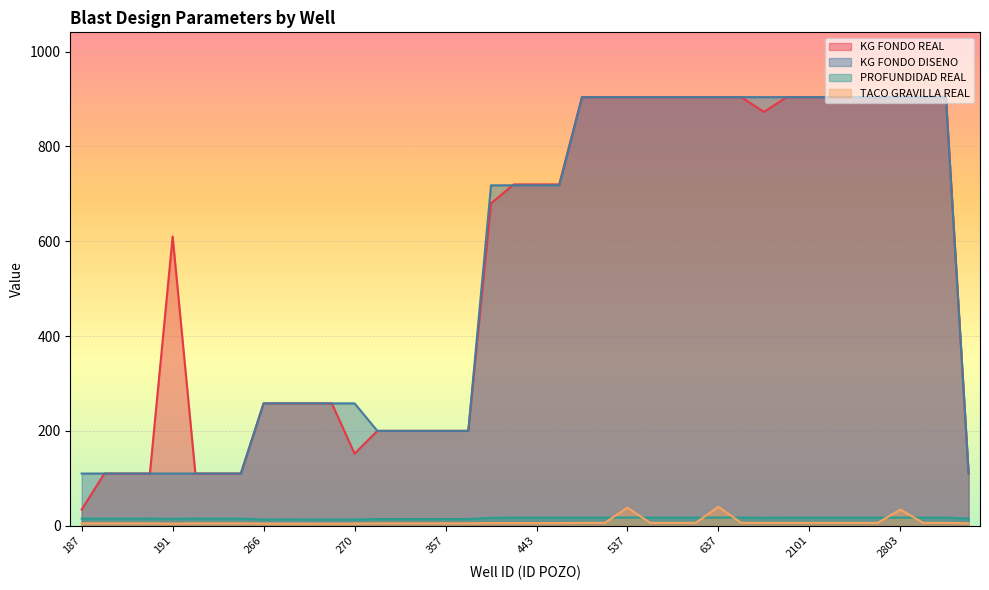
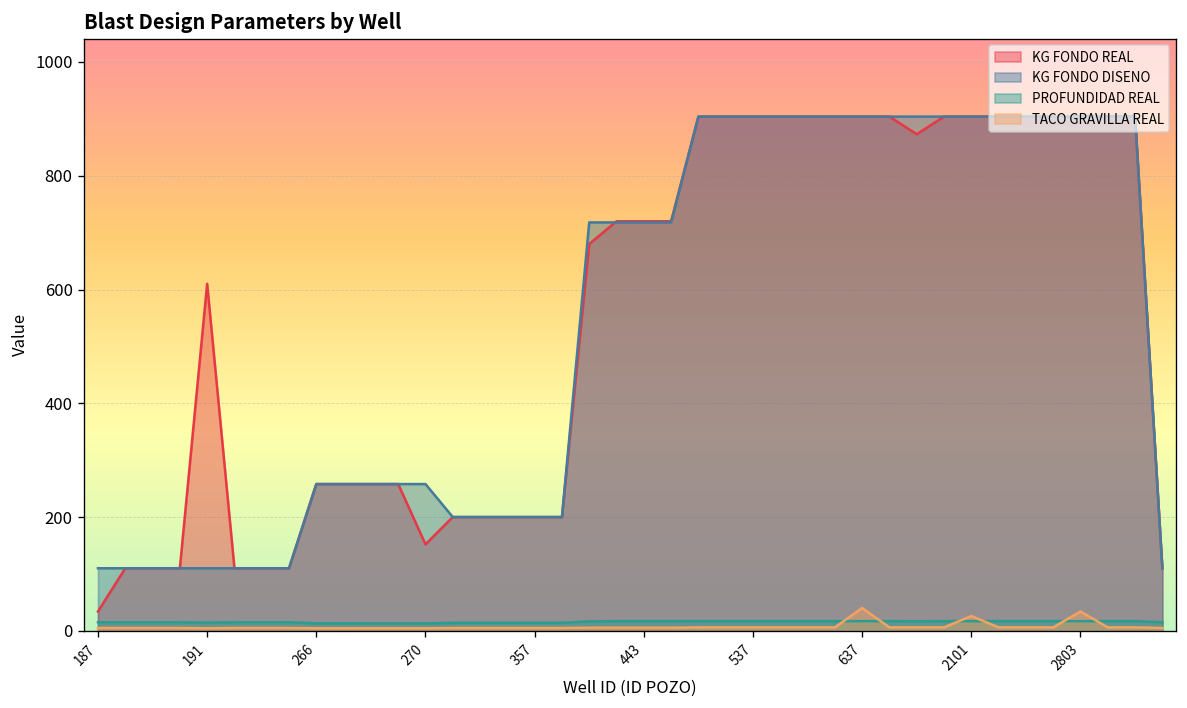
  {
    "KG FONDO REAL": {
      "187": 30,
      "191": 610,
      "270": 150
    },
    "TACO GRAVILLA REAL": {
      "187": 10,
      "191": 0,
      "266": 0,
      "270": 0,
      "357": 10,
      "443": 10,
-     "537": 40,
+     "537": 10,
      "637": 40,
-     "2101": 10,
+     "2101": 30,
      "2803": 30
    }
  }
